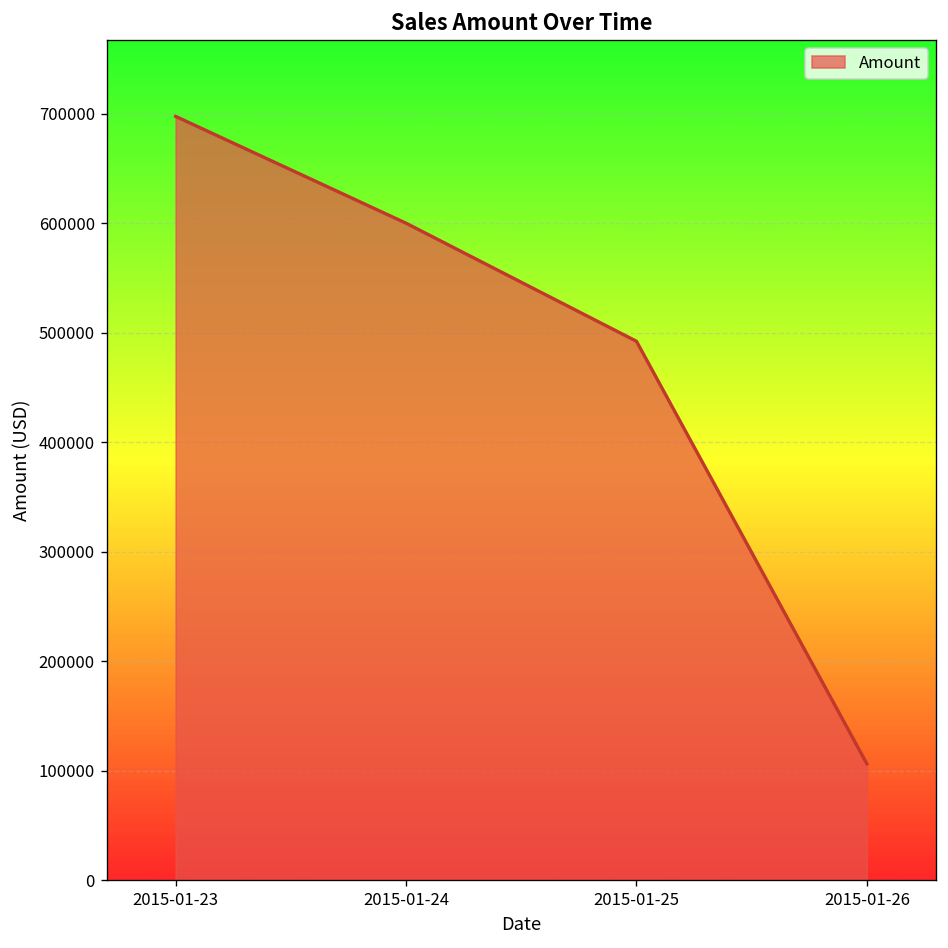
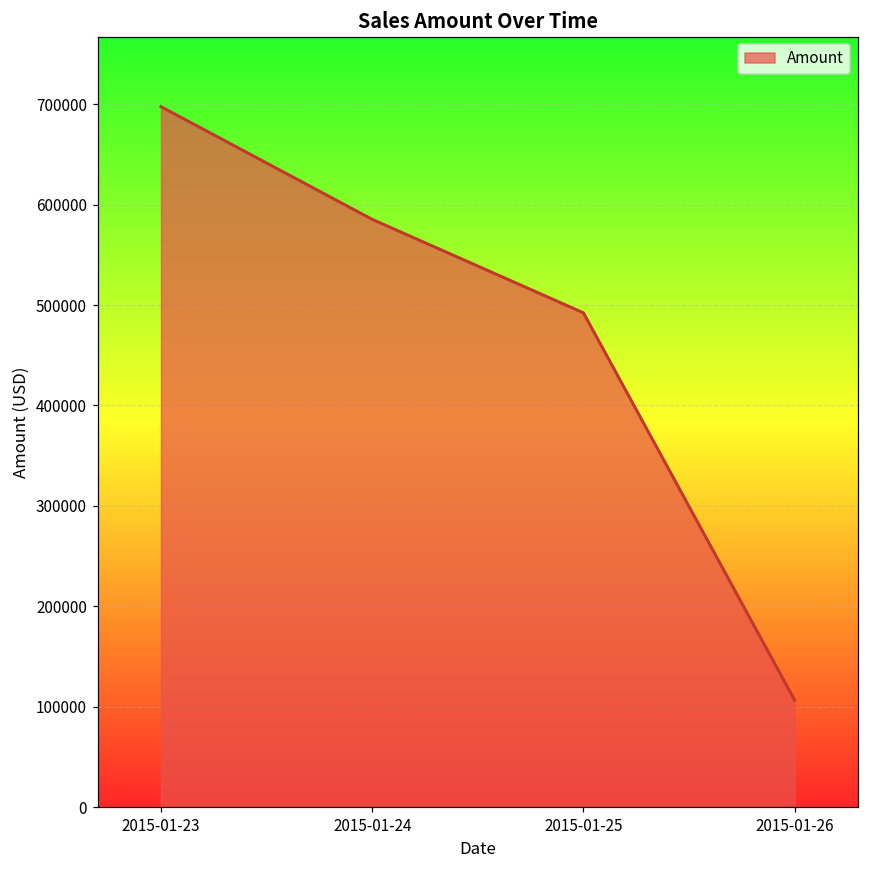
  {
    "2015-01-23": 700000,
-   "2015-01-24": 600000,
+   "2015-01-24": 590000,
    "2015-01-25": 490000,
    "2015-01-26": 110000
  }
